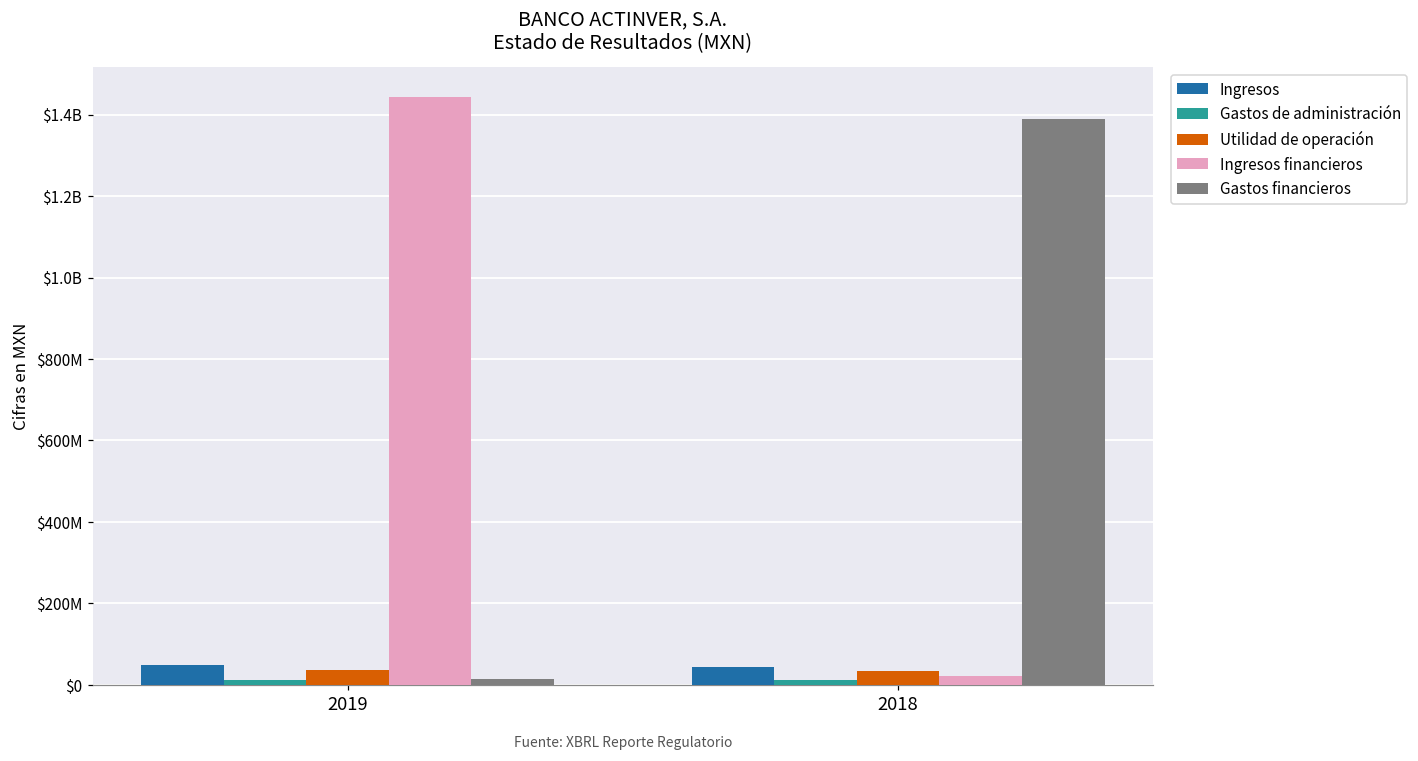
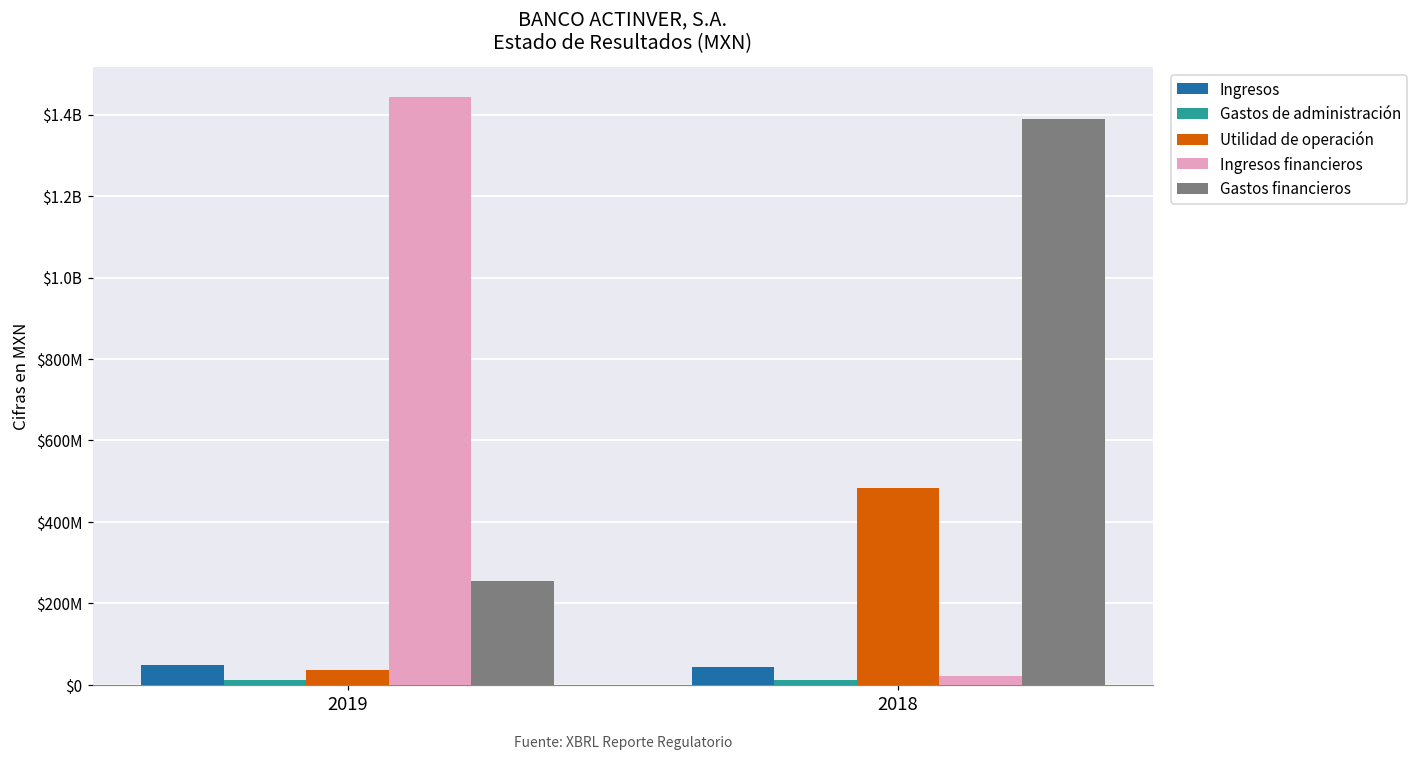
  {
    "Utilidad de operación": {
      "2019": "$40000000",
-     "2018": "$30000000"
+     "2018": "$480000000"
    },
    "Ingresos financieros": {
      "2019": "$1440000000",
      "2018": "$20000000"
    },
    "Gastos financieros": {
-     "2019": "$10000000",
+     "2019": "$250000000",
      "2018": "$1390000000"
    }
  }
